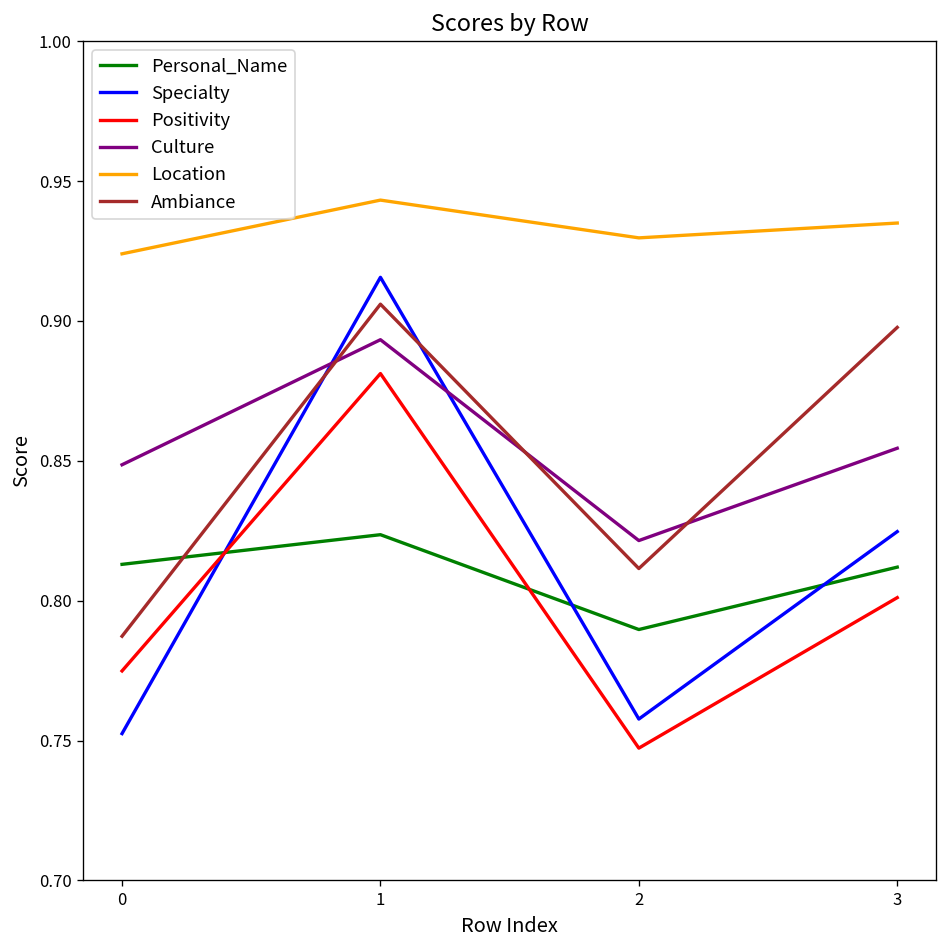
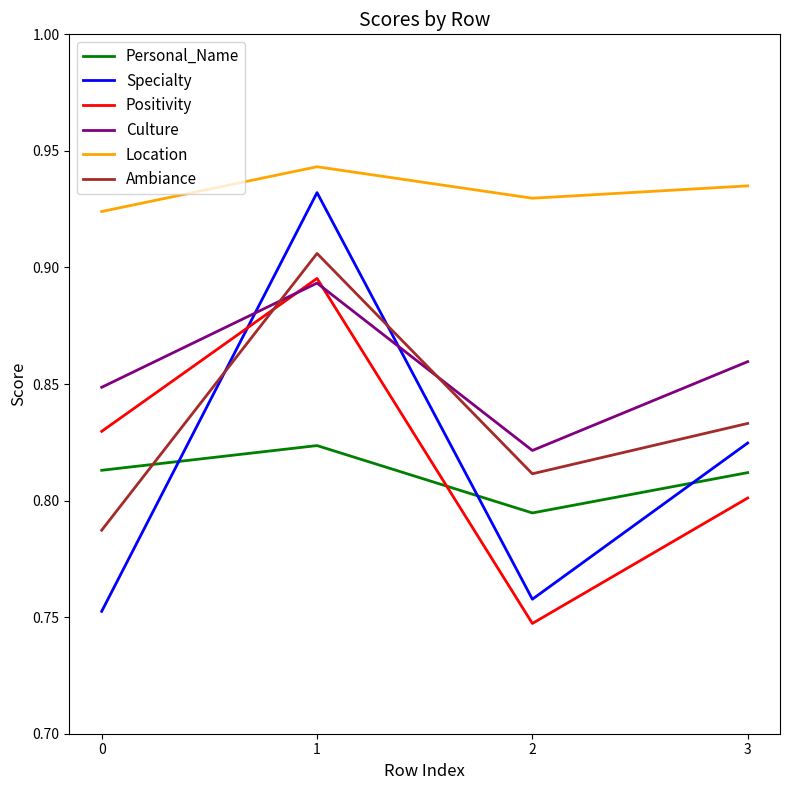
  {
    "Personal_Name": {
      "0": 0.813,
      "1": 0.824,
-     "2": 0.790,
+     "2": 0.795,
      "3": 0.812
    },
    "Specialty": {
      "0": 0.753,
-     "1": 0.916,
+     "1": 0.932,
      "2": 0.758,
      "3": 0.825
    },
    "Positivity": {
-     "0": 0.775,
-     "1": 0.881,
+     "0": 0.830,
+     "1": 0.895,
      "2": 0.747,
      "3": 0.801
    },
    "Culture": {
      "0": 0.849,
      "1": 0.893,
      "2": 0.822,
-     "3": 0.855
+     "3": 0.860
    },
    "Location": {
      "0": 0.924,
      "1": 0.943,
      "2": 0.930,
      "3": 0.935
    },
    "Ambiance": {
      "0": 0.787,
      "1": 0.906,
      "2": 0.812,
-     "3": 0.898
+     "3": 0.833
    }
  }
